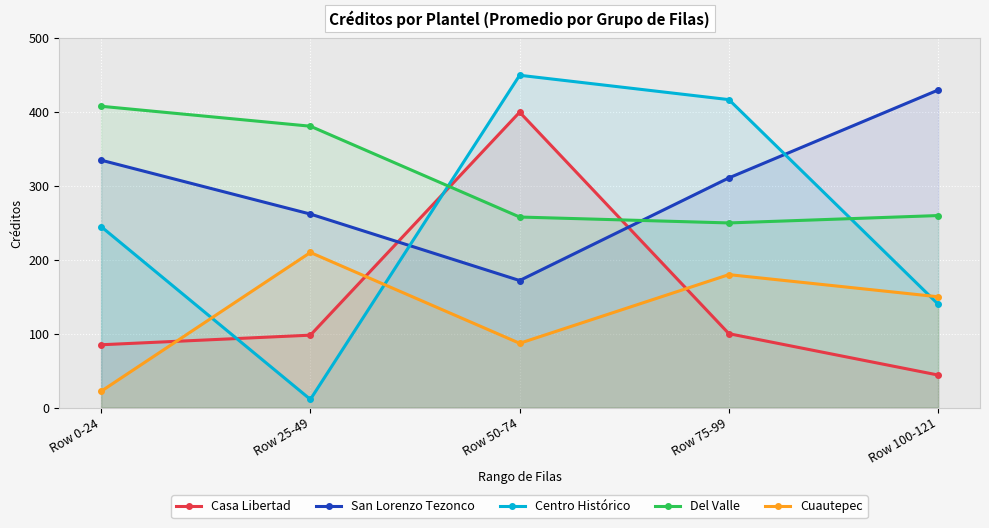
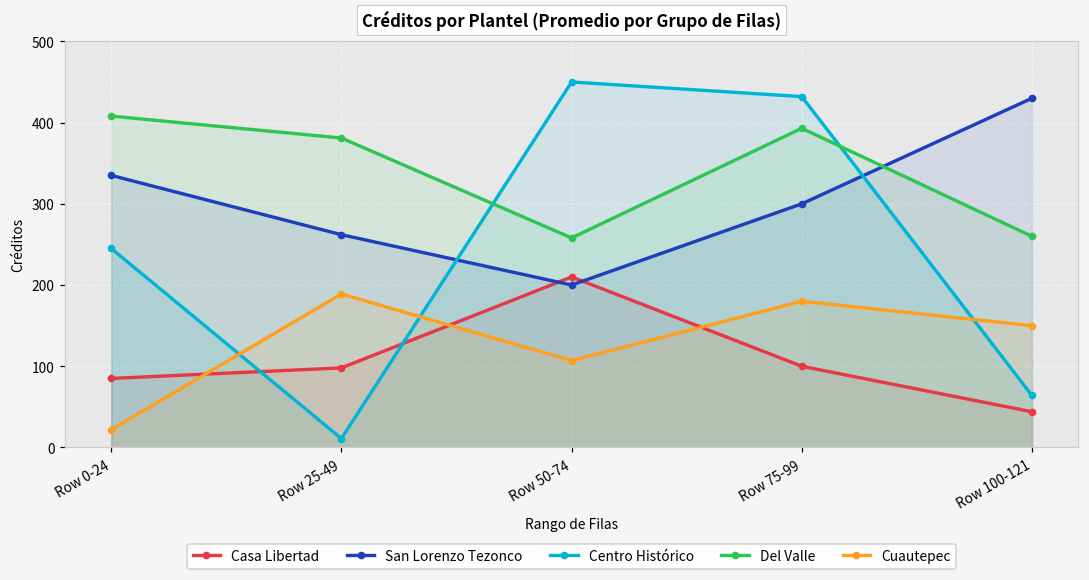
  {
    "Casa Libertad": {
      "Row 0-24": 90,
      "Row 25-49": 100,
-     "Row 50-74": 400,
+     "Row 50-74": 210,
      "Row 75-99": 100,
      "Row 100-121": 40
    },
    "San Lorenzo Tezonco": {
      "Row 0-24": 340,
      "Row 25-49": 260,
-     "Row 50-74": 170,
-     "Row 75-99": 310,
+     "Row 50-74": 200,
+     "Row 75-99": 300,
      "Row 100-121": 430
    },
    "Centro Histórico": {
      "Row 0-24": 250,
      "Row 25-49": 10,
      "Row 50-74": 450,
-     "Row 75-99": 420,
-     "Row 100-121": 140
+     "Row 75-99": 430,
+     "Row 100-121": 60
    },
    "Del Valle": {
      "Row 0-24": 410,
      "Row 25-49": 380,
      "Row 50-74": 260,
-     "Row 75-99": 250,
+     "Row 75-99": 390,
      "Row 100-121": 260
    },
    "Cuautepec": {
      "Row 0-24": 20,
-     "Row 25-49": 210,
-     "Row 50-74": 90,
+     "Row 25-49": 190,
+     "Row 50-74": 110,
      "Row 75-99": 180,
      "Row 100-121": 150
    }
  }
